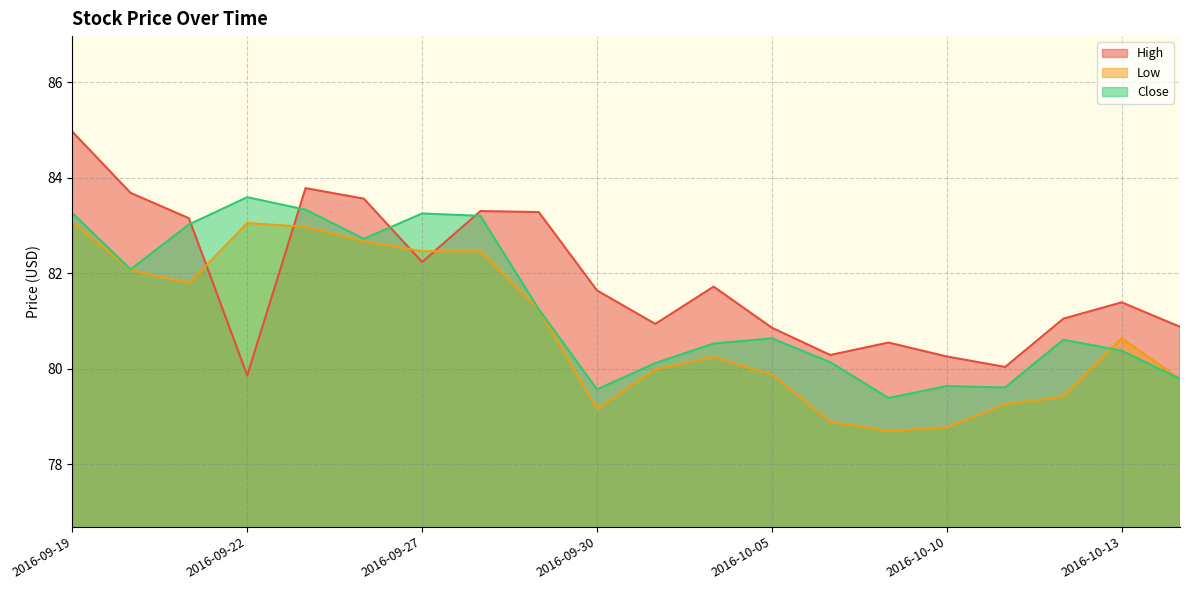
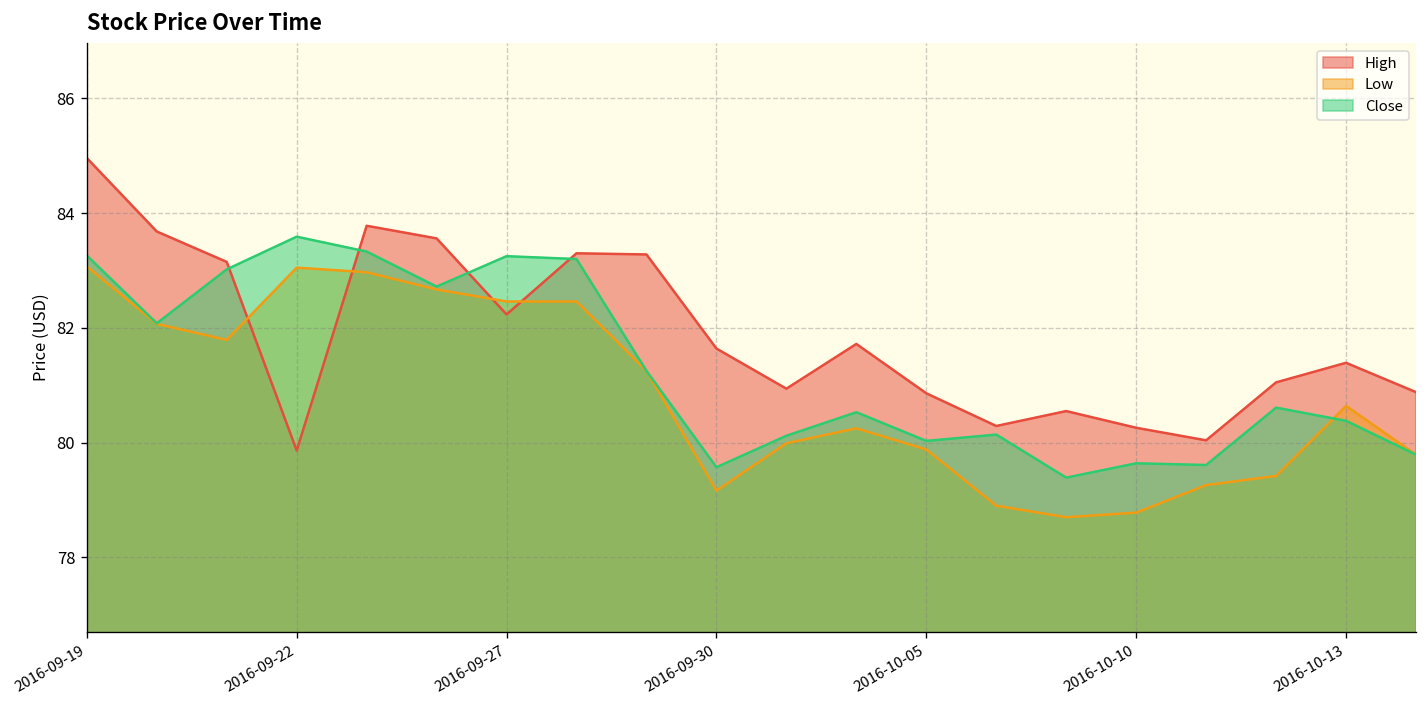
  {
    "High": {
      "2016-09-19": 85.0,
      "2016-09-22": 79.9,
      "2016-09-27": 82.2,
      "2016-09-30": 81.6,
      "2016-10-05": 80.9,
      "2016-10-10": 80.3,
      "2016-10-13": 81.4
    },
    "Low": {
      "2016-09-19": 83.1,
      "2016-09-22": 83.1,
      "2016-09-27": 82.5,
      "2016-09-30": 79.2,
      "2016-10-05": 79.9,
      "2016-10-10": 78.8,
      "2016-10-13": 80.6
    },
    "Close": {
      "2016-09-19": 83.3,
      "2016-09-22": 83.6,
      "2016-09-27": 83.3,
      "2016-09-30": 79.6,
-     "2016-10-05": 80.6,
+     "2016-10-05": 80.0,
      "2016-10-10": 79.6,
      "2016-10-13": 80.4
    }
  }
